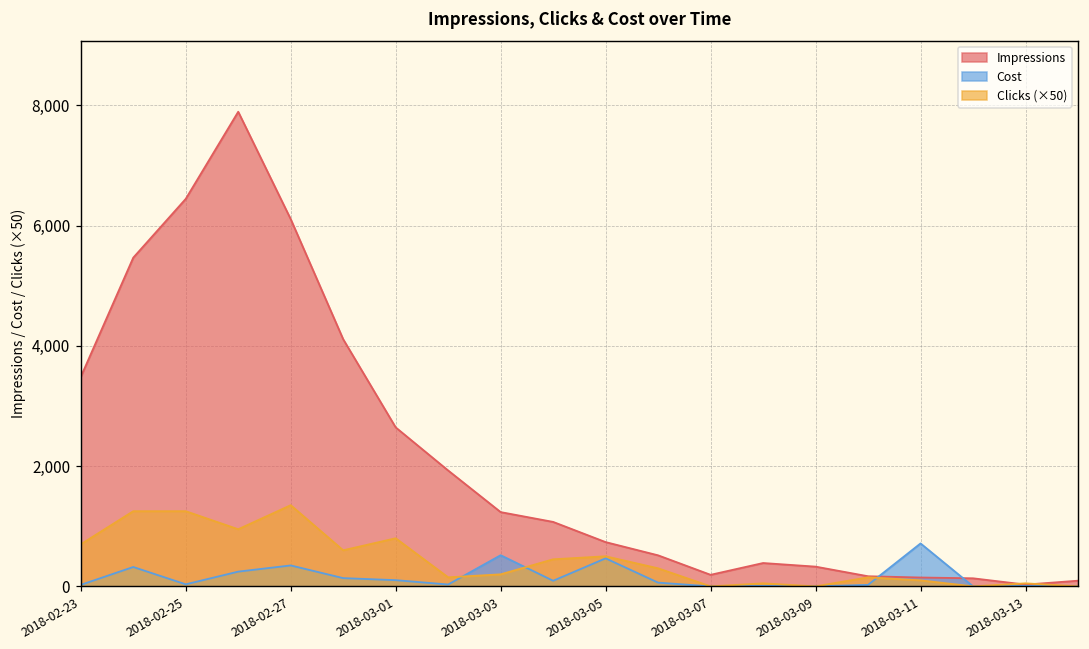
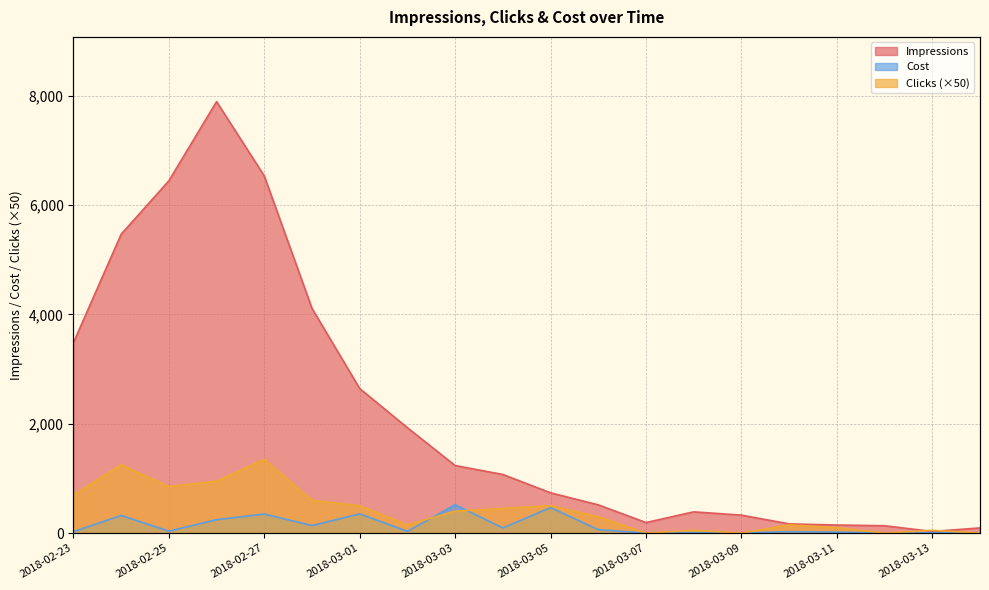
  {
    "Impressions": {
      "2018-02-23": "3,500",
      "2018-02-25": "6,400",
-     "2018-02-27": "6,100",
+     "2018-02-27": "6,500",
      "2018-03-01": "2,600",
      "2018-03-03": "1,200",
      "2018-03-05": "700",
      "2018-03-07": "200",
      "2018-03-09": "300",
      "2018-03-11": "100"
    },
    "Cost": {
      "2018-02-23": "0",
      "2018-02-25": "0",
      "2018-02-27": "300",
-     "2018-03-01": "100",
+     "2018-03-01": "400",
      "2018-03-03": "500",
-     "2018-03-11": "700"
+     "2018-03-11": "0"
    },
    "Clicks (×50)": {
      "2018-02-23": "700",
-     "2018-02-25": "1,300",
+     "2018-02-25": "900",
      "2018-02-27": "1,400",
-     "2018-03-01": "800",
-     "2018-03-03": "200",
+     "2018-03-01": "500",
+     "2018-03-03": "400",
      "2018-03-11": "100"
    }
  }
